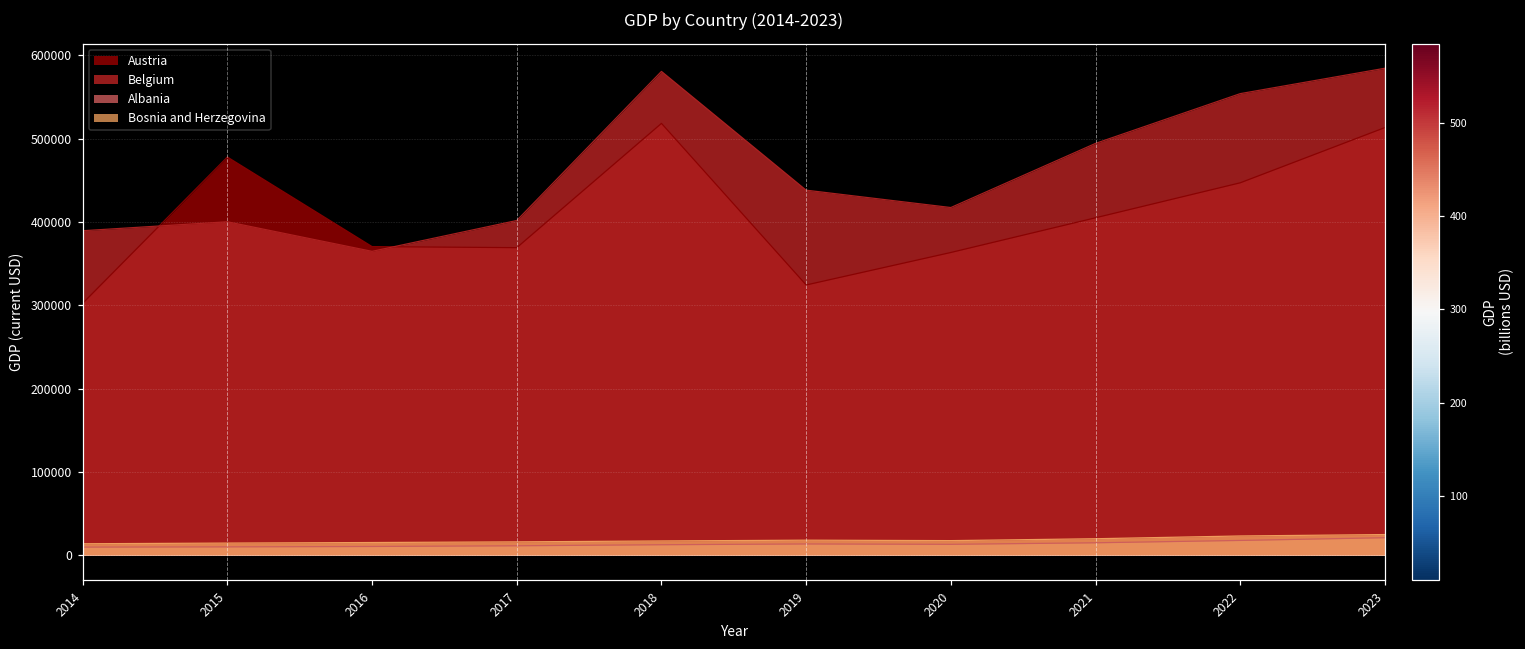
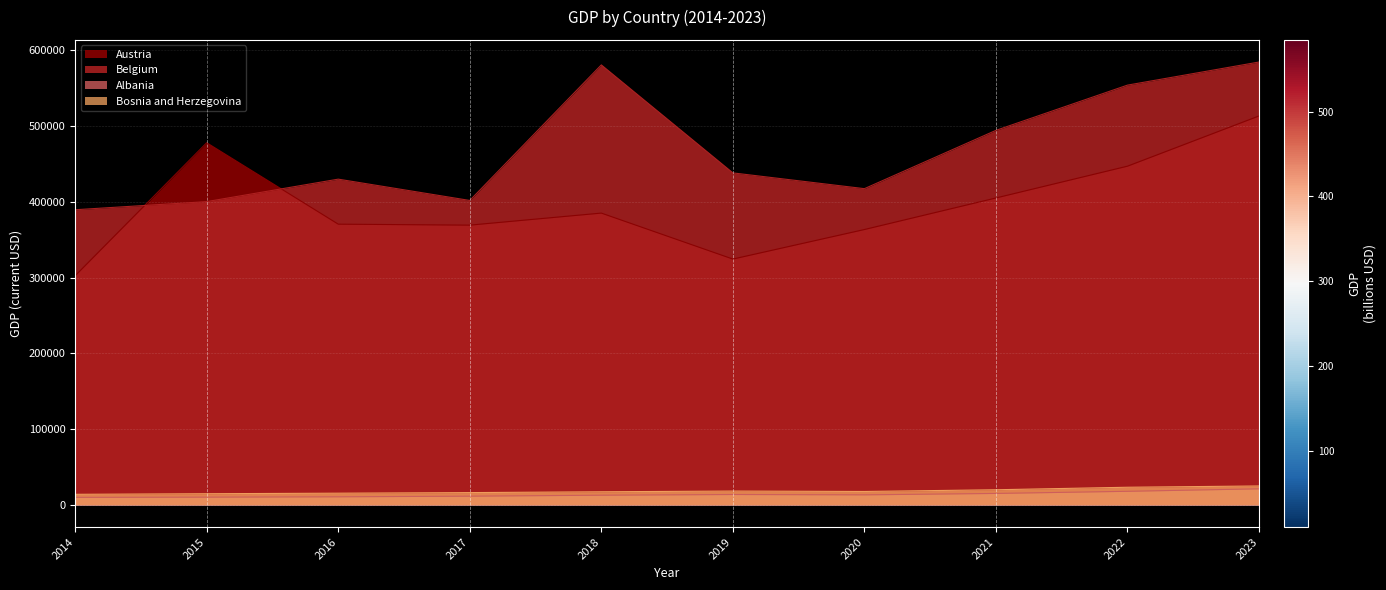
  {
    "Austria": {
      "2014": 300000,
      "2015": 480000,
      "2016": 370000,
      "2017": 370000,
-     "2018": 520000,
+     "2018": 390000,
      "2019": 320000,
      "2020": 360000,
      "2021": 410000,
      "2022": 450000,
      "2023": 510000
    },
    "Belgium": {
      "2014": 390000,
      "2015": 400000,
-     "2016": 360000,
+     "2016": 430000,
      "2017": 400000,
      "2018": 580000,
      "2019": 440000,
      "2020": 420000,
      "2021": 490000,
      "2022": 550000,
      "2023": 580000
    },
    "Albania": {
      "2014": 10000,
      "2015": 10000,
      "2016": 10000,
      "2017": 10000,
      "2018": 10000,
      "2019": 10000,
      "2020": 10000,
      "2021": 20000,
      "2022": 20000,
      "2023": 20000
    },
    "Bosnia and Herzegovina": {
      "2014": 10000,
      "2015": 10000,
      "2016": 20000,
      "2017": 20000,
      "2018": 20000,
      "2019": 20000,
      "2020": 20000,
      "2021": 20000,
      "2022": 20000,
      "2023": 30000
    }
  }
